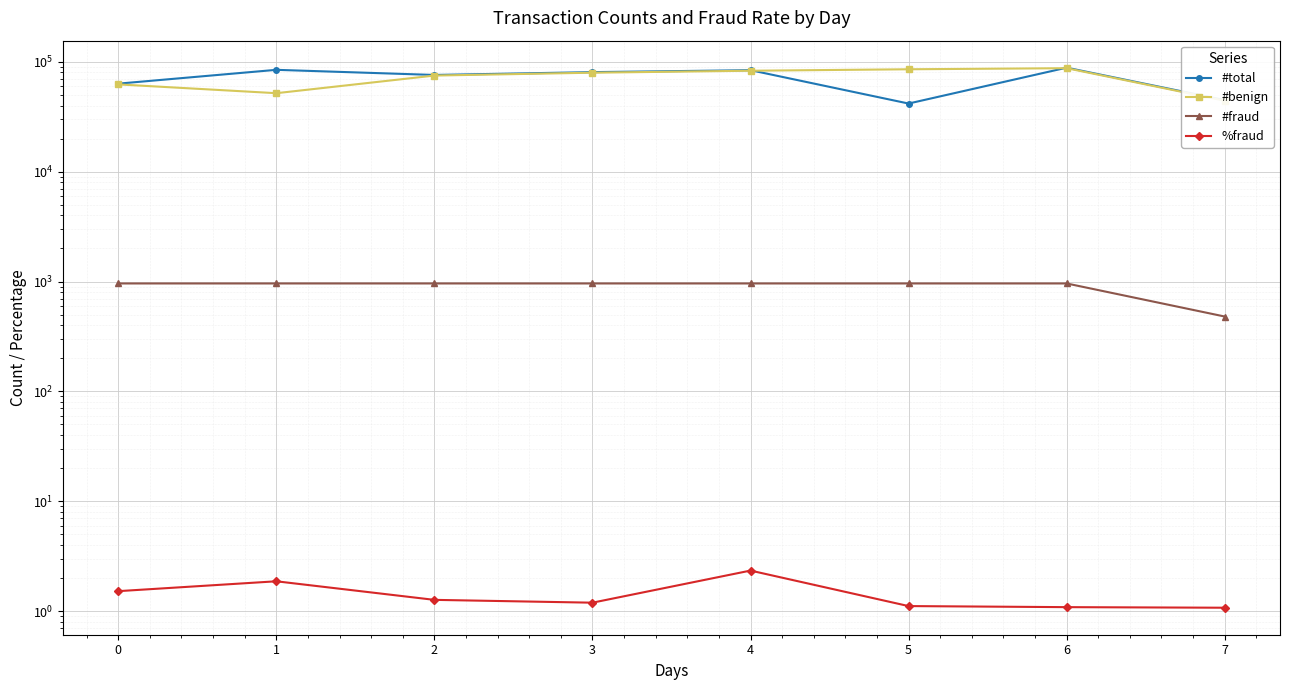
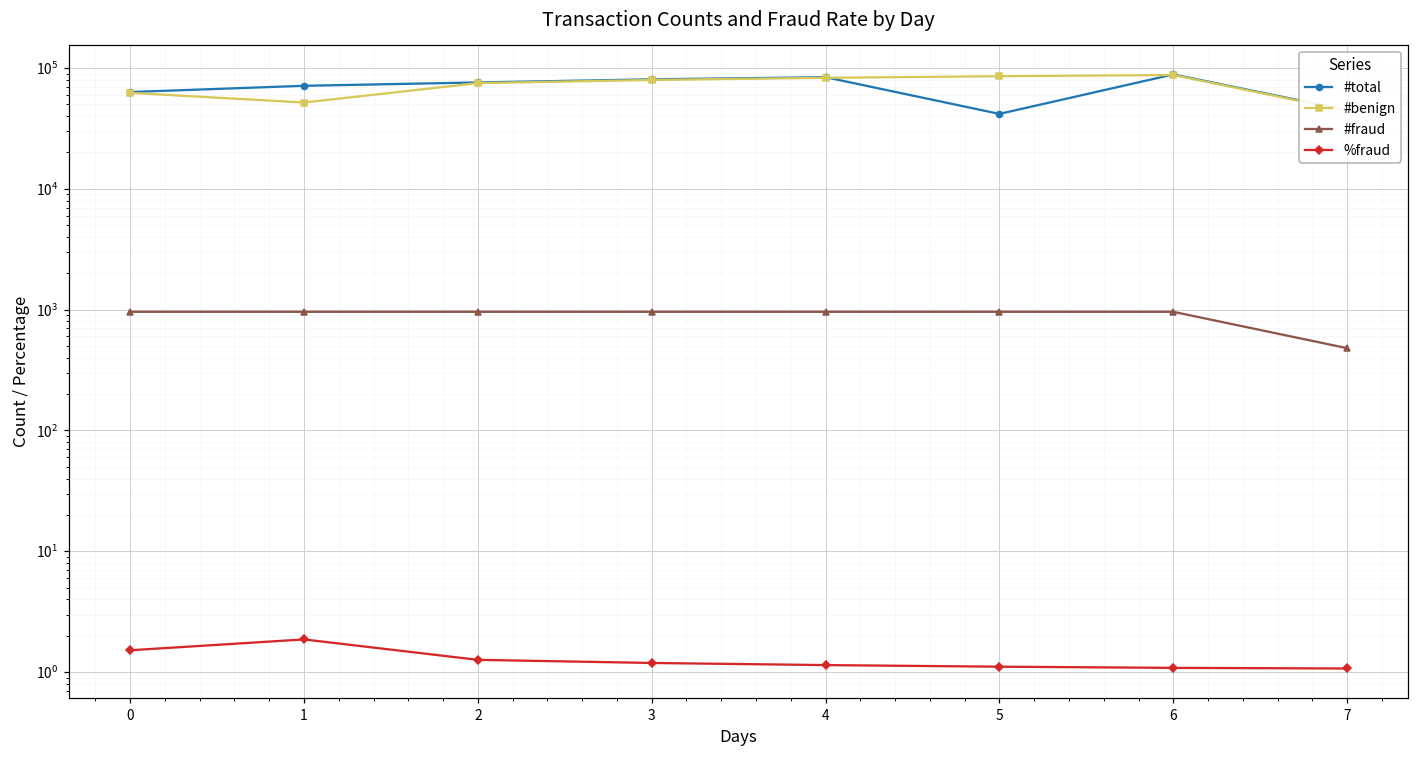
  {
    "#total": {
-     "1": 80000,
+     "1": 70000,
      "5": 42000
    },
    "#benign": {
      "1": 50000,
      "5": 90000
    },
    "#fraud": {
      "0": 1000,
      "1": 1000,
      "2": 1000,
      "3": 1000,
      "4": 1000,
      "5": 1000,
      "6": 1000,
      "7": 500
    },
    "%fraud": {
      "0": 1.5,
      "1": 1.9,
      "2": 1.3,
      "3": 1.2,
-     "4": 2.3,
+     "4": 1.1,
      "5": 1.1,
      "6": 1.1,
      "7": 1.1
    }
  }
